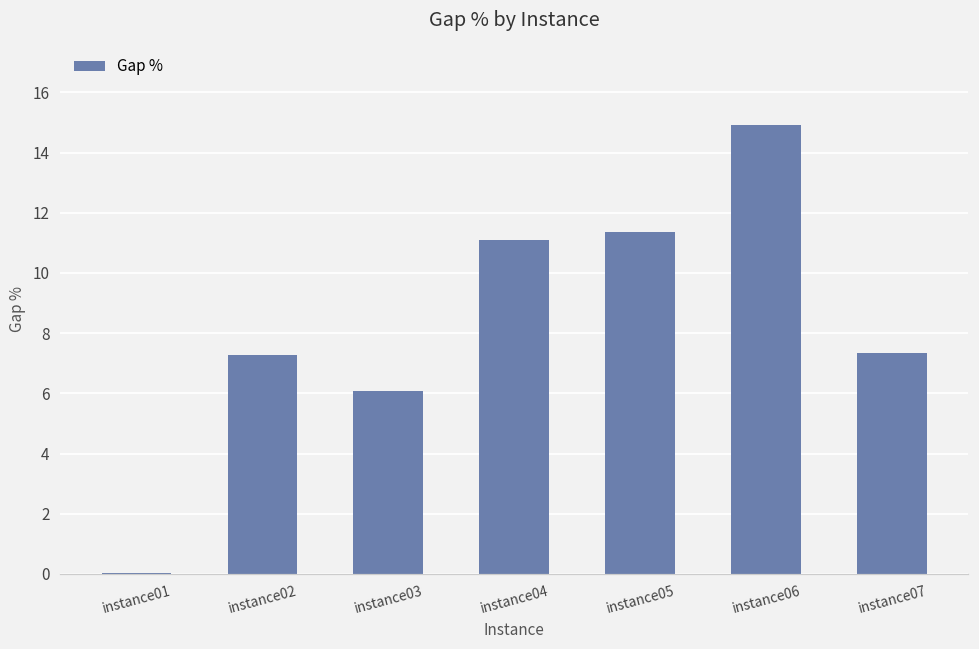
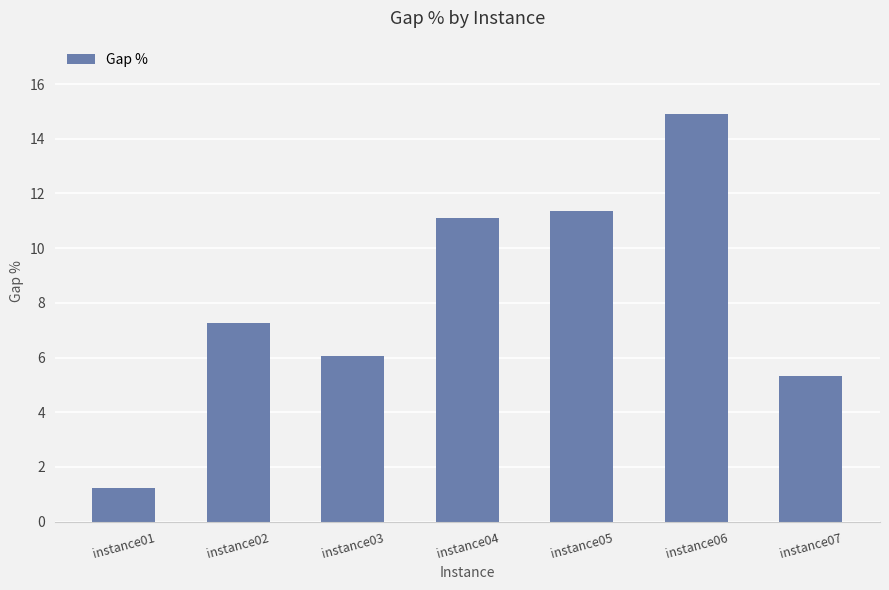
  {
-   "instance01": 0.0,
+   "instance01": 1.2,
    "instance02": 7.3,
    "instance03": 6.1,
    "instance04": 11.1,
    "instance05": 11.4,
    "instance06": 14.9,
-   "instance07": 7.3
+   "instance07": 5.3
  }
